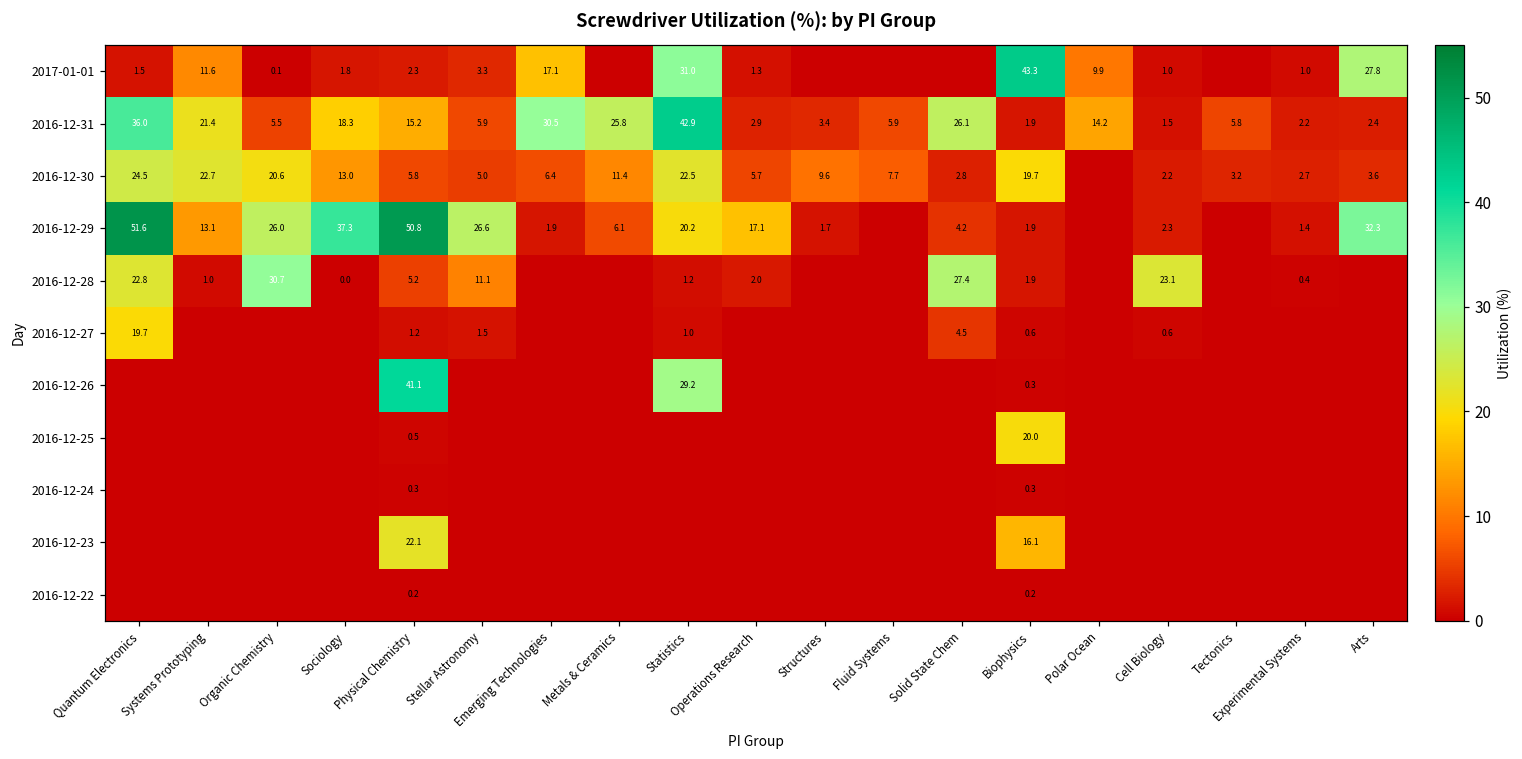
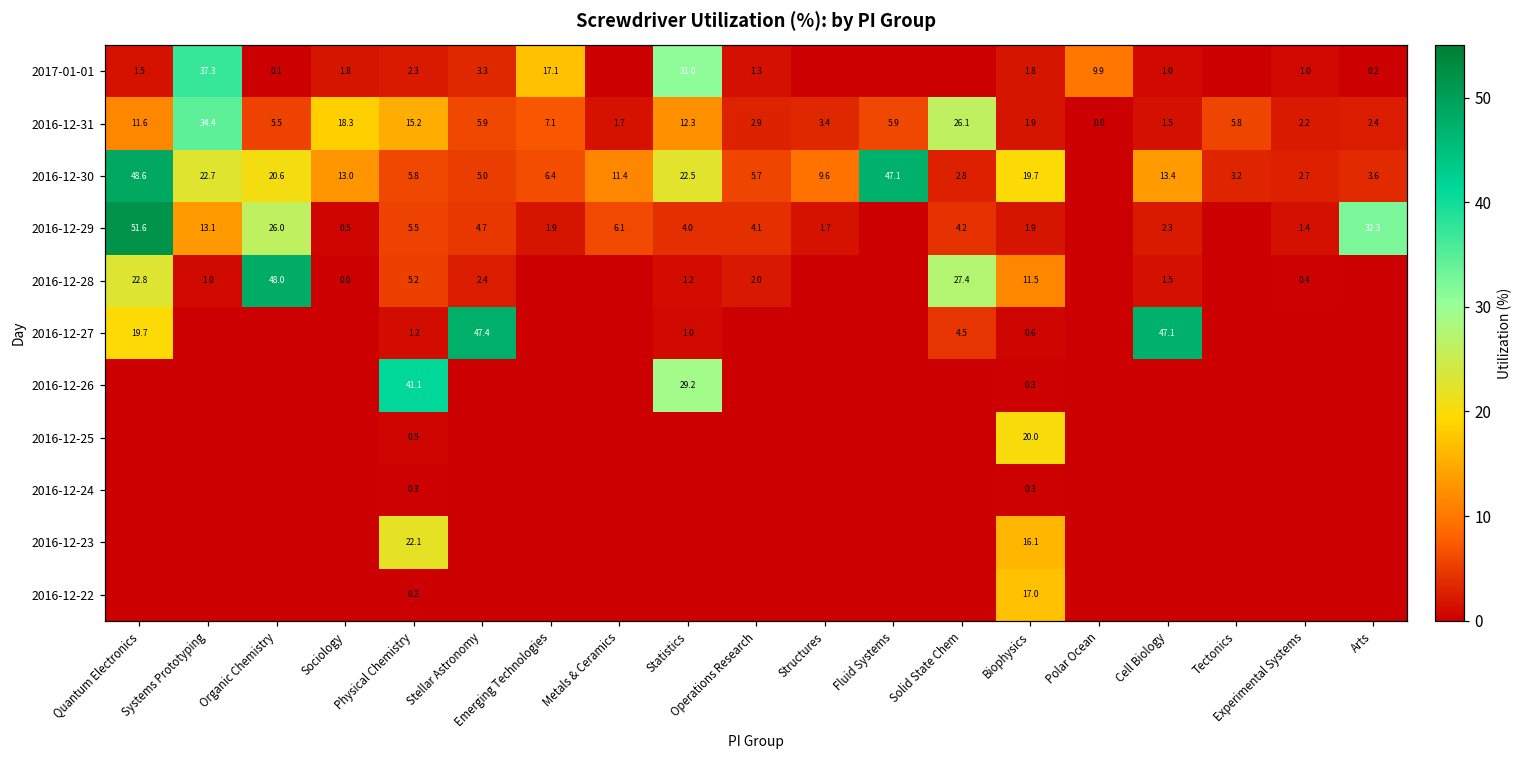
  {
    "2017-01-01": {
      "Quantum Electronics": 1.5,
-     "Systems Prototyping": 11.6,
+     "Systems Prototyping": 37.3,
      "Organic Chemistry": 0.1,
      "Sociology": 1.8,
      "Physical Chemistry": 2.3,
      "Stellar Astronomy": 3.3,
      "Emerging Technologies": 17.1,
      "Statistics": 31.0,
      "Operations Research": 1.3,
-     "Biophysics": 43.3,
+     "Biophysics": 1.8,
      "Polar Ocean": 9.9,
      "Cell Biology": 1.0,
      "Experimental Systems": 1.0,
-     "Arts": 27.8
+     "Arts": 0.2
    },
    "2016-12-31": {
-     "Quantum Electronics": 36.0,
-     "Systems Prototyping": 21.4,
+     "Quantum Electronics": 11.6,
+     "Systems Prototyping": 34.4,
      "Organic Chemistry": 5.5,
      "Sociology": 18.3,
      "Physical Chemistry": 15.2,
      "Stellar Astronomy": 5.9,
-     "Emerging Technologies": 30.5,
-     "Metals & Ceramics": 25.8,
-     "Statistics": 42.9,
+     "Emerging Technologies": 7.1,
+     "Metals & Ceramics": 1.7,
+     "Statistics": 12.3,
      "Operations Research": 2.9,
      "Structures": 3.4,
      "Fluid Systems": 5.9,
      "Solid State Chem": 26.1,
      "Biophysics": 1.9,
-     "Polar Ocean": 14.2,
+     "Polar Ocean": 0.0,
      "Cell Biology": 1.5,
      "Tectonics": 5.8,
      "Experimental Systems": 2.2,
      "Arts": 2.4
    },
    "2016-12-30": {
-     "Quantum Electronics": 24.5,
+     "Quantum Electronics": 48.6,
      "Systems Prototyping": 22.7,
      "Organic Chemistry": 20.6,
      "Sociology": 13.0,
      "Physical Chemistry": 5.8,
      "Stellar Astronomy": 5.0,
      "Emerging Technologies": 6.4,
      "Metals & Ceramics": 11.4,
      "Statistics": 22.5,
      "Operations Research": 5.7,
      "Structures": 9.6,
-     "Fluid Systems": 7.7,
+     "Fluid Systems": 47.1,
      "Solid State Chem": 2.8,
      "Biophysics": 19.7,
-     "Cell Biology": 2.2,
+     "Cell Biology": 13.4,
      "Tectonics": 3.2,
      "Experimental Systems": 2.7,
      "Arts": 3.6
    },
    "2016-12-29": {
      "Quantum Electronics": 51.6,
      "Systems Prototyping": 13.1,
      "Organic Chemistry": 26.0,
-     "Sociology": 37.3,
-     "Physical Chemistry": 50.8,
-     "Stellar Astronomy": 26.6,
+     "Sociology": 0.5,
+     "Physical Chemistry": 5.5,
+     "Stellar Astronomy": 4.7,
      "Emerging Technologies": 1.9,
      "Metals & Ceramics": 6.1,
-     "Statistics": 20.2,
-     "Operations Research": 17.1,
+     "Statistics": 4.0,
+     "Operations Research": 4.1,
      "Structures": 1.7,
      "Solid State Chem": 4.2,
      "Biophysics": 1.9,
      "Cell Biology": 2.3,
      "Experimental Systems": 1.4,
      "Arts": 32.3
    },
    "2016-12-28": {
      "Quantum Electronics": 22.8,
      "Systems Prototyping": 1.0,
-     "Organic Chemistry": 30.7,
+     "Organic Chemistry": 48.0,
      "Sociology": 0.0,
      "Physical Chemistry": 5.2,
-     "Stellar Astronomy": 11.1,
+     "Stellar Astronomy": 2.4,
      "Statistics": 1.2,
      "Operations Research": 2.0,
      "Solid State Chem": 27.4,
-     "Biophysics": 1.9,
-     "Cell Biology": 23.1,
+     "Biophysics": 11.5,
+     "Cell Biology": 1.5,
      "Experimental Systems": 0.4
    },
    "2016-12-27": {
      "Quantum Electronics": 19.7,
      "Physical Chemistry": 1.2,
-     "Stellar Astronomy": 1.5,
+     "Stellar Astronomy": 47.4,
      "Statistics": 1.0,
      "Solid State Chem": 4.5,
      "Biophysics": 0.6,
-     "Cell Biology": 0.6
+     "Cell Biology": 47.1
    },
    "2016-12-26": {
      "Physical Chemistry": 41.1,
      "Statistics": 29.2,
      "Biophysics": 0.3
    },
    "2016-12-25": {
      "Physical Chemistry": 0.5,
      "Biophysics": 20.0
    },
    "2016-12-24": {
      "Physical Chemistry": 0.3,
      "Biophysics": 0.3
    },
    "2016-12-23": {
      "Physical Chemistry": 22.1,
      "Biophysics": 16.1
    },
    "2016-12-22": {
      "Physical Chemistry": 0.2,
-     "Biophysics": 0.2
+     "Biophysics": 17.0
    }
  }
